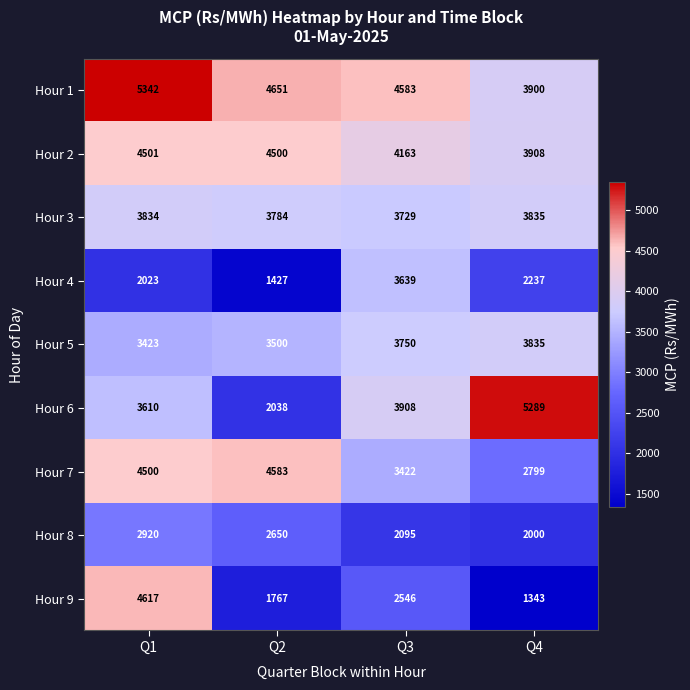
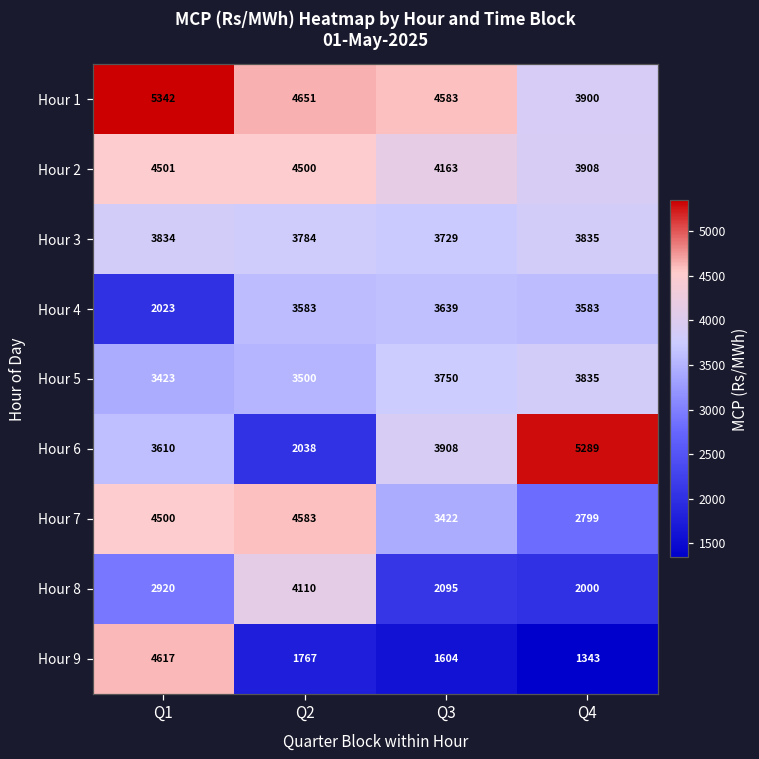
  {
    "Hour 1": {
      "Q1": 5342,
      "Q2": 4651,
      "Q3": 4583,
      "Q4": 3900
    },
    "Hour 2": {
      "Q1": 4501,
      "Q2": 4500,
      "Q3": 4163,
      "Q4": 3908
    },
    "Hour 3": {
      "Q1": 3834,
      "Q2": 3784,
      "Q3": 3729,
      "Q4": 3835
    },
    "Hour 4": {
      "Q1": 2023,
-     "Q2": 1427,
+     "Q2": 3583,
      "Q3": 3639,
-     "Q4": 2237
+     "Q4": 3583
    },
    "Hour 5": {
      "Q1": 3423,
      "Q2": 3500,
      "Q3": 3750,
      "Q4": 3835
    },
    "Hour 6": {
      "Q1": 3610,
      "Q2": 2038,
      "Q3": 3908,
      "Q4": 5289
    },
    "Hour 7": {
      "Q1": 4500,
      "Q2": 4583,
      "Q3": 3422,
      "Q4": 2799
    },
    "Hour 8": {
      "Q1": 2920,
-     "Q2": 2650,
+     "Q2": 4110,
      "Q3": 2095,
      "Q4": 2000
    },
    "Hour 9": {
      "Q1": 4617,
      "Q2": 1767,
-     "Q3": 2546,
+     "Q3": 1604,
      "Q4": 1343
    }
  }
